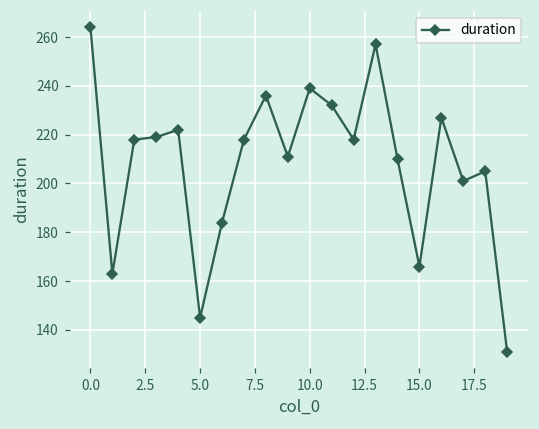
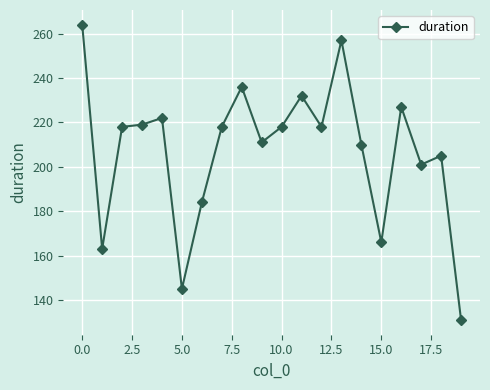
  {
    "0.0": 264,
    "5.0": 145,
-   "10.0": 239,
+   "10.0": 218,
    "15.0": 166
  }
